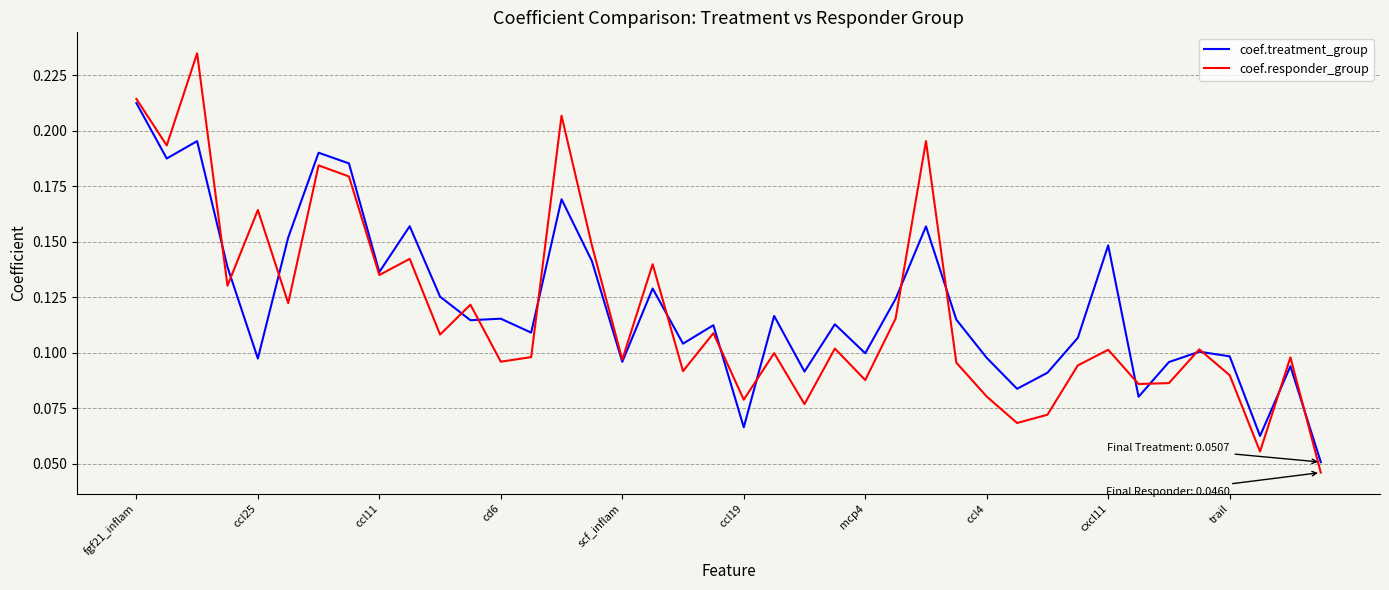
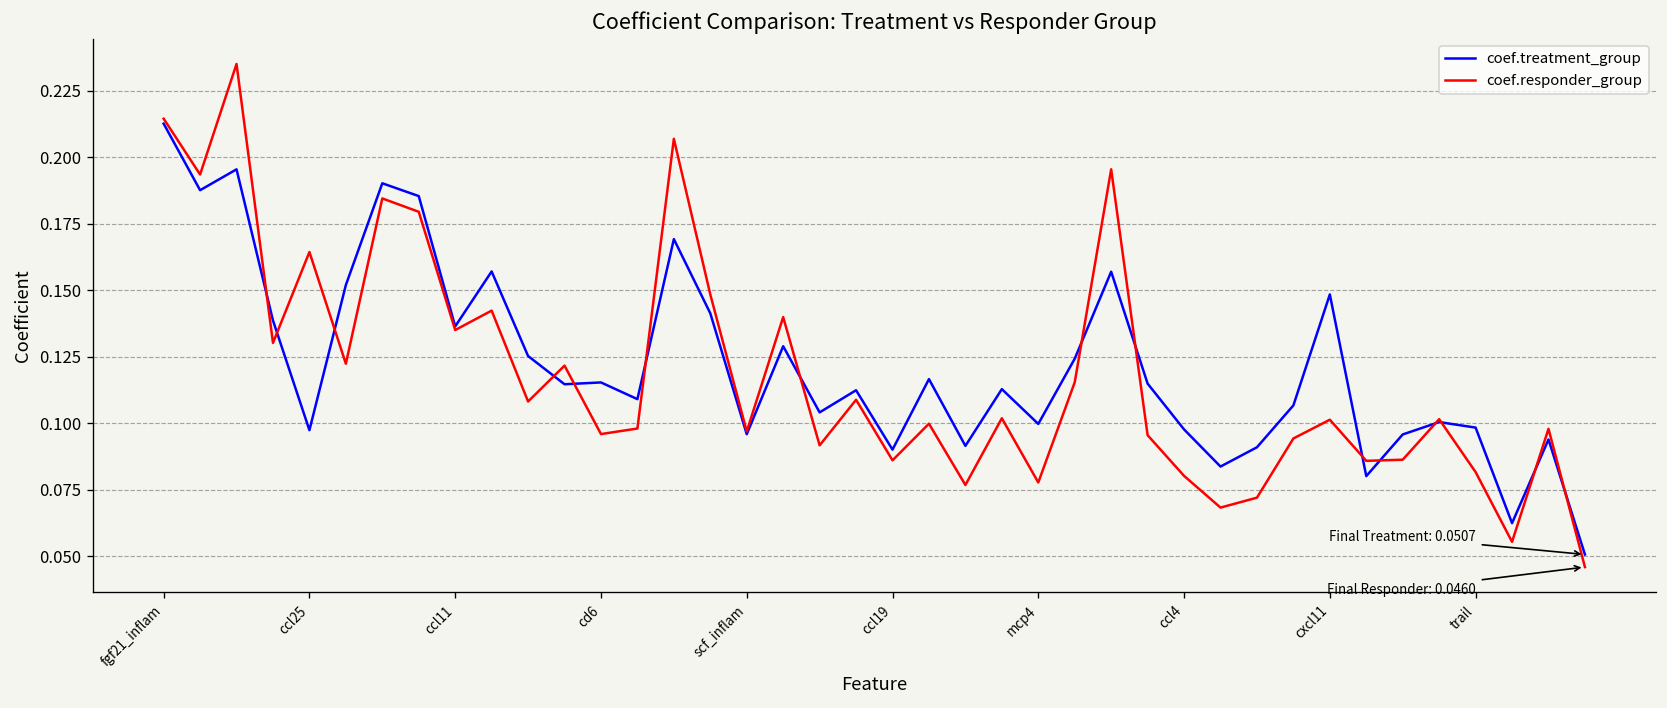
  {
    "coef.treatment_group": {
      "fgf21_inflam": 0.213,
      "ccl25": 0.097,
      "ccl11": 0.136,
      "cd6": 0.115,
-     "ccl19": 0.066,
+     "ccl19": 0.090,
      "mcp4": 0.100,
      "ccl4": 0.098,
      "cxcl11": 0.148,
      "trail": 0.098
    },
    "coef.responder_group": {
      "fgf21_inflam": 0.214,
      "ccl25": 0.164,
      "ccl11": 0.135,
      "cd6": 0.096,
-     "ccl19": 0.079,
-     "mcp4": 0.088,
+     "ccl19": 0.086,
+     "mcp4": 0.078,
      "ccl4": 0.080,
      "cxcl11": 0.101,
-     "trail": 0.090
+     "trail": 0.082
    }
  }
